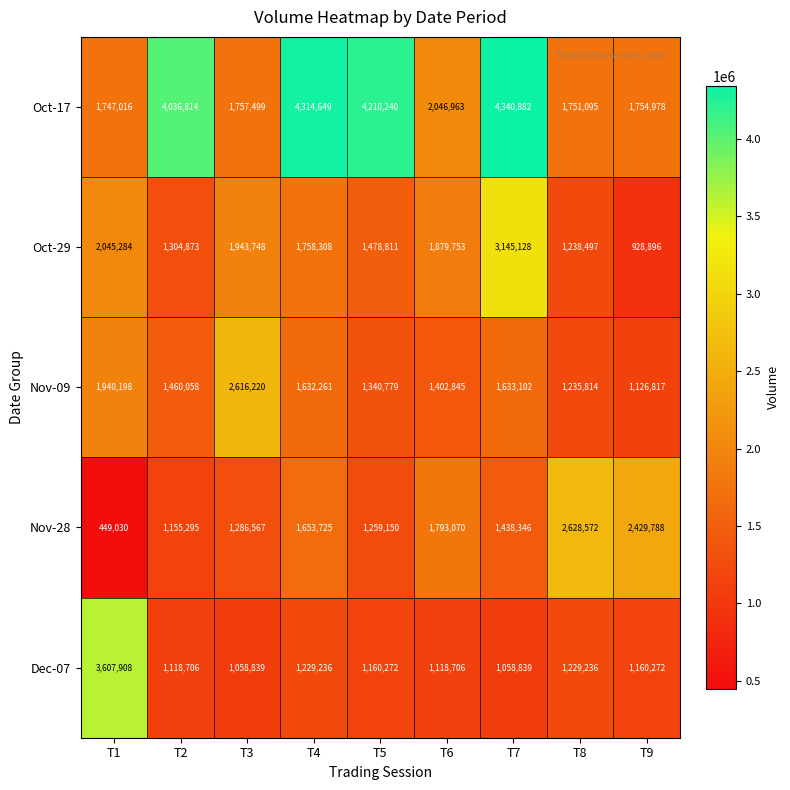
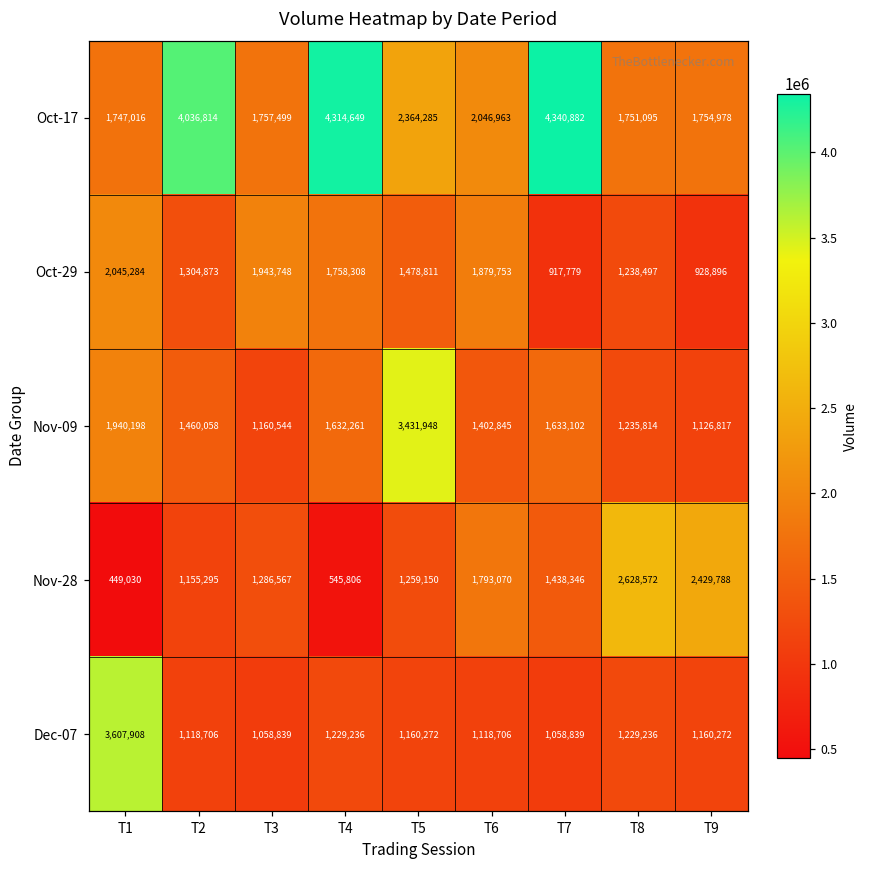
  {
    "Oct-17": {
      "T1": "1,747,016",
      "T2": "4,036,814",
      "T3": "1,757,499",
      "T4": "4,314,649",
-     "T5": "4,210,240",
+     "T5": "2,364,285",
      "T6": "2,046,963",
      "T7": "4,340,882",
      "T9": "1,754,978"
    },
    "Oct-29": {
      "T1": "2,045,284",
      "T2": "1,304,873",
      "T3": "1,943,748",
      "T4": "1,758,308",
      "T5": "1,478,811",
      "T6": "1,879,753",
-     "T7": "3,145,128",
+     "T7": "917,779",
      "T8": "1,238,497",
      "T9": "928,896"
    },
    "Nov-09": {
      "T1": "1,940,198",
      "T2": "1,460,058",
-     "T3": "2,616,220",
+     "T3": "1,160,544",
      "T4": "1,632,261",
-     "T5": "1,340,779",
+     "T5": "3,431,948",
      "T6": "1,402,845",
      "T7": "1,633,102",
      "T8": "1,235,814",
      "T9": "1,126,817"
    },
    "Nov-28": {
      "T1": "449,030",
      "T2": "1,155,295",
      "T3": "1,286,567",
-     "T4": "1,653,725",
+     "T4": "545,806",
      "T5": "1,259,150",
      "T6": "1,793,070",
      "T7": "1,438,346",
      "T8": "2,628,572",
      "T9": "2,429,788"
    },
    "Dec-07": {
      "T1": "3,607,908",
      "T2": "1,118,706",
      "T3": "1,058,839",
      "T4": "1,229,236",
      "T5": "1,160,272",
      "T6": "1,118,706",
      "T7": "1,058,839",
      "T8": "1,229,236",
      "T9": "1,160,272"
    }
  }
